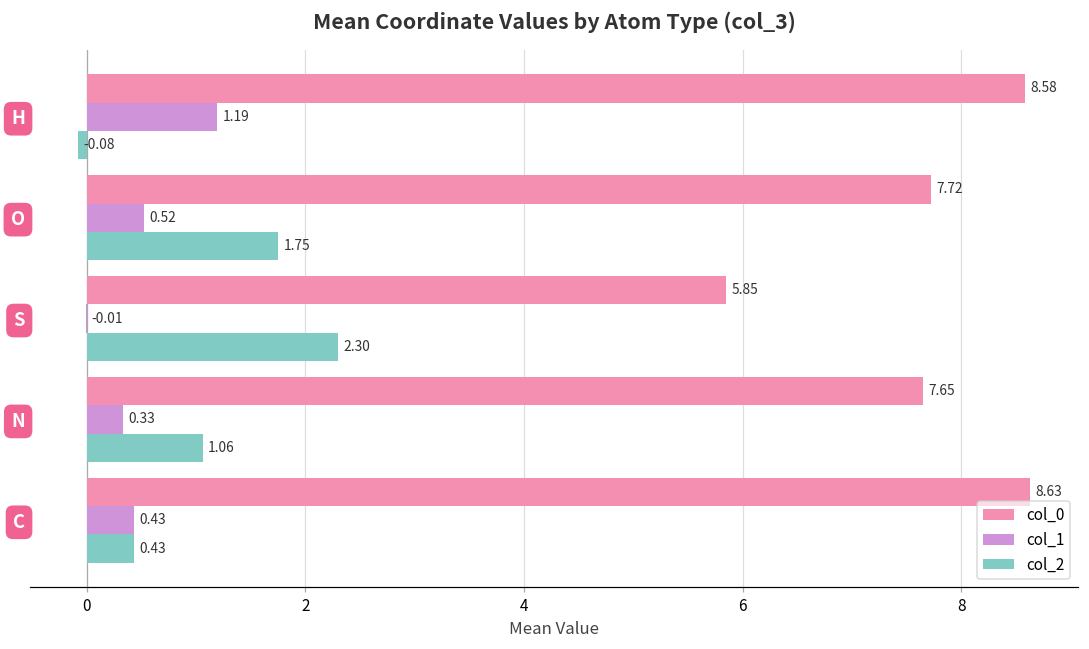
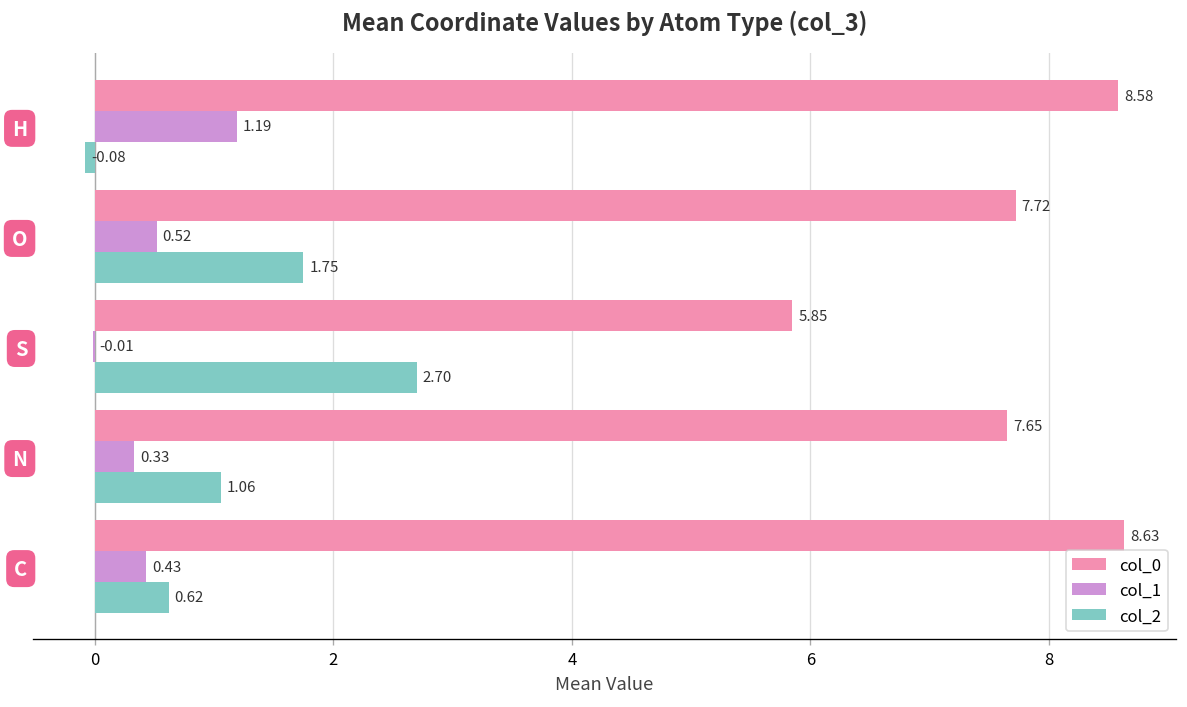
  {
    "col_2": {
      "H": -0.08,
      "O": 1.75,
-     "S": 2.30,
+     "S": 2.70,
      "N": 1.06,
-     "C": 0.43
+     "C": 0.62
    }
  }
